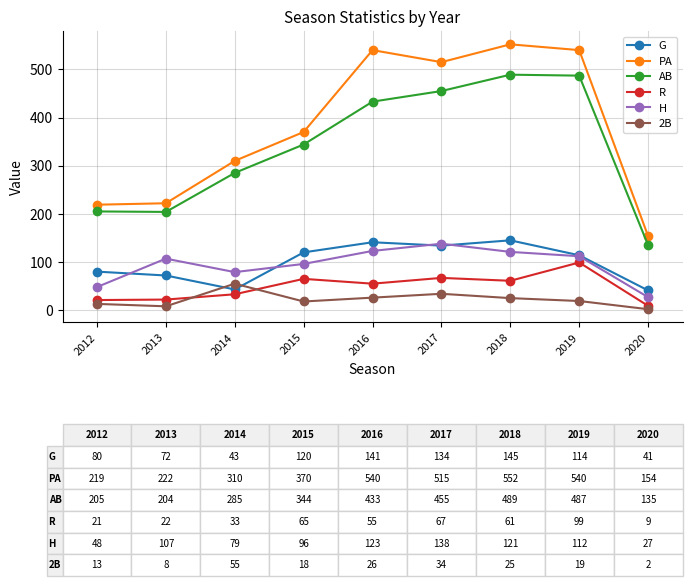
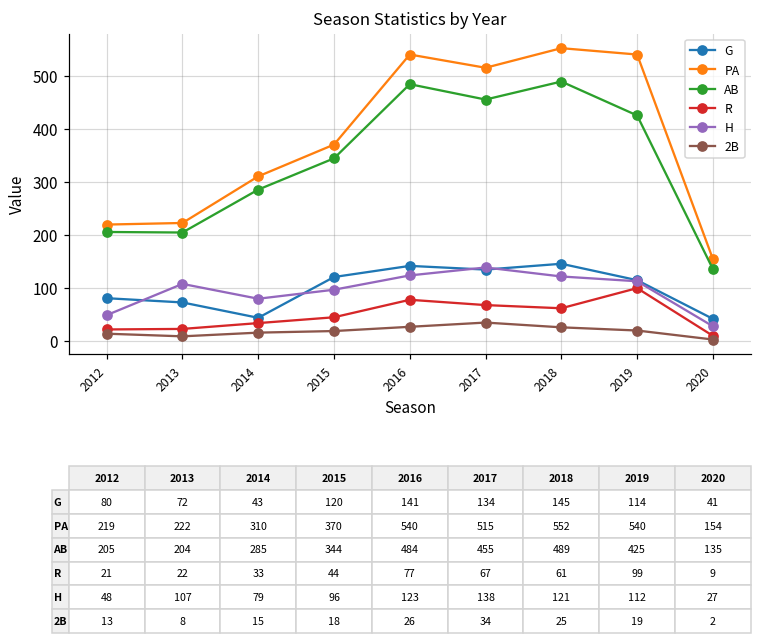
  {
    "G": {
      "2012": 80,
      "2013": 70,
      "2014": 40,
      "2015": 120,
      "2016": 140,
      "2018": 150,
      "2020": 40
    },
    "PA": {
      "2012": 220,
      "2013": 220,
      "2014": 310,
      "2015": 370,
      "2016": 540,
      "2017": 520,
      "2018": 550,
      "2019": 540,
      "2020": 150
    },
    "AB": {
-     "2016": 433,
-     "2019": 487
+     "2016": 484,
+     "2019": 425
    },
    "R": {
-     "2015": 65,
-     "2016": 55
+     "2015": 44,
+     "2016": 77
    },
    "H": {
      "2012": 50,
      "2013": 110,
      "2014": 80,
      "2015": 100,
      "2016": 120,
      "2018": 120,
      "2020": 30
    },
    "2B": {
-     "2014": 55
+     "2014": 15
    }
  }
